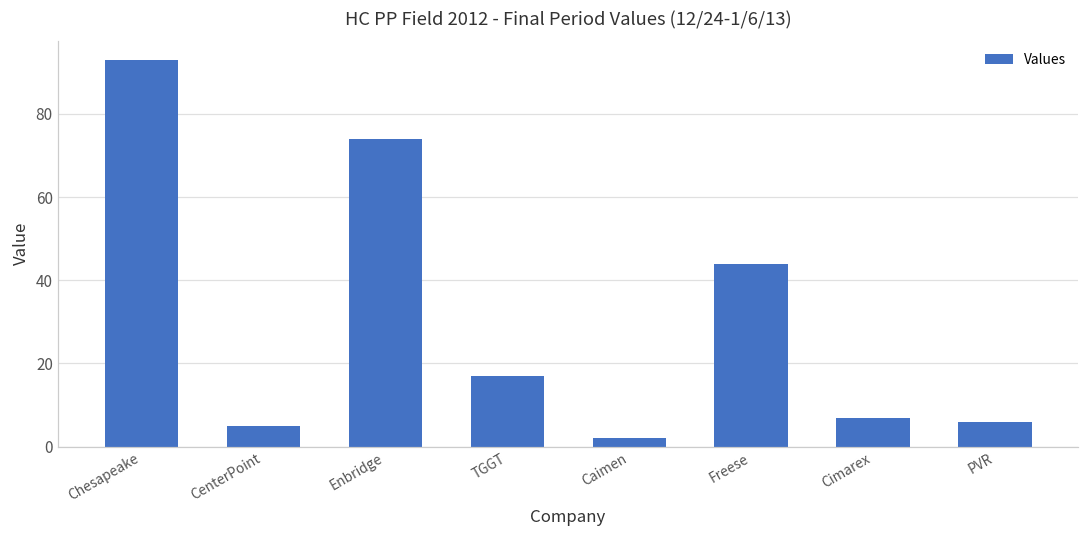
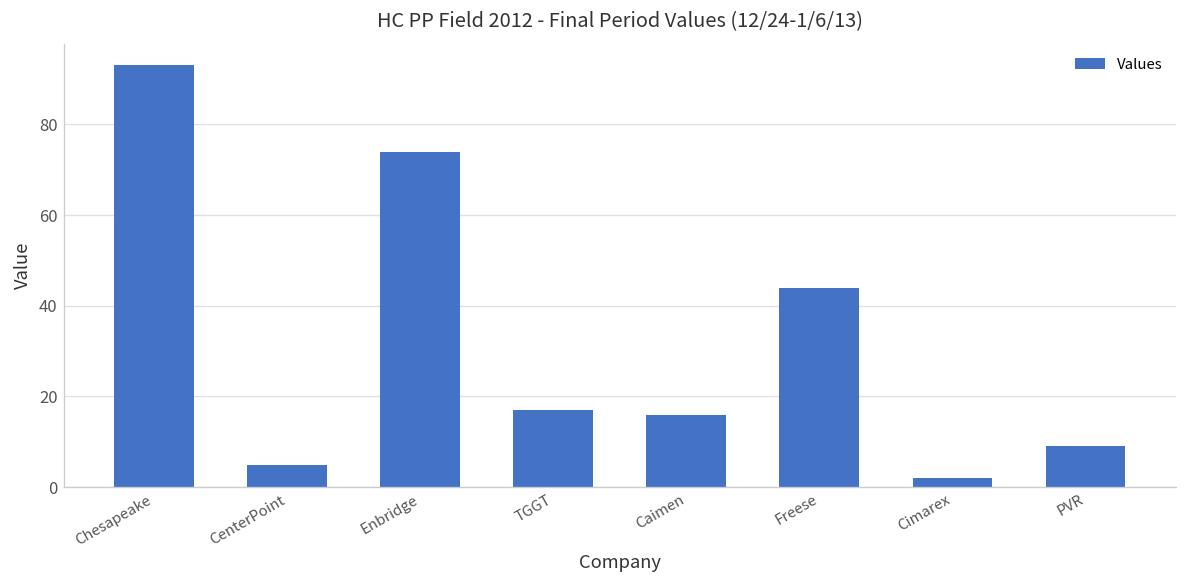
  {
    "Chesapeake": 93,
    "CenterPoint": 5,
    "Enbridge": 74,
    "TGGT": 17,
-   "Caimen": 2,
+   "Caimen": 16,
    "Freese": 44,
-   "Cimarex": 7,
-   "PVR": 6
+   "Cimarex": 2,
+   "PVR": 9
  }
